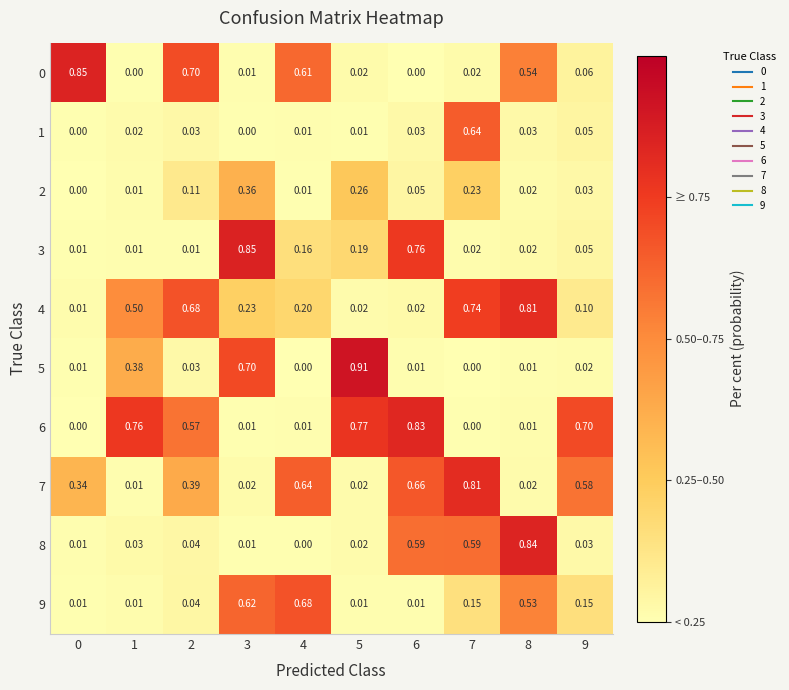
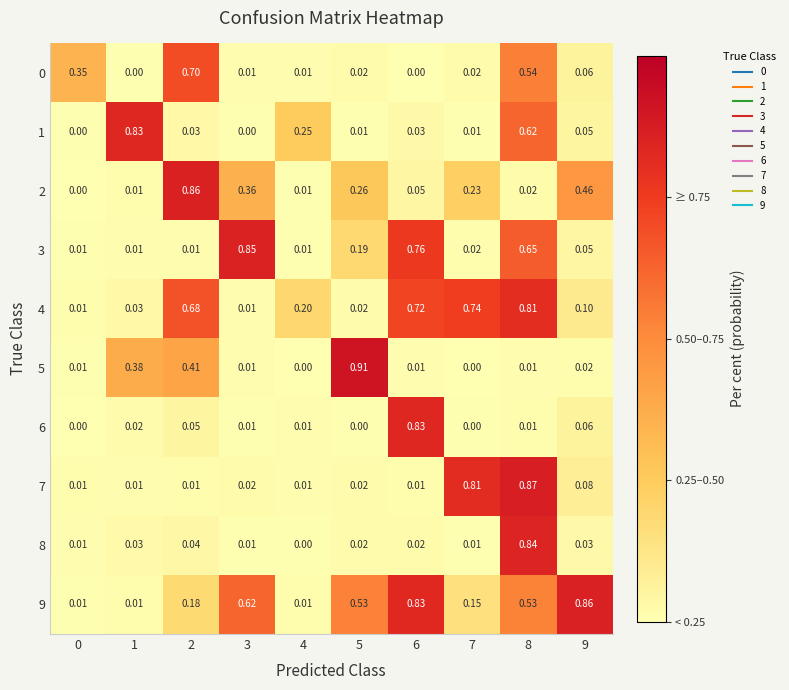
  {
    "0": {
-     "0": 0.85,
+     "0": 0.35,
      "1": 0.00,
      "2": 0.70,
      "3": 0.01,
-     "4": 0.61,
+     "4": 0.01,
      "5": 0.02,
      "6": 0.00,
      "7": 0.02,
      "8": 0.54,
      "9": 0.06
    },
    "1": {
      "0": 0.00,
-     "1": 0.02,
+     "1": 0.83,
      "2": 0.03,
      "3": 0.00,
-     "4": 0.01,
+     "4": 0.25,
      "5": 0.01,
      "6": 0.03,
-     "7": 0.64,
-     "8": 0.03,
+     "7": 0.01,
+     "8": 0.62,
      "9": 0.05
    },
    "2": {
      "0": 0.00,
      "1": 0.01,
-     "2": 0.11,
+     "2": 0.86,
      "3": 0.36,
      "4": 0.01,
      "5": 0.26,
      "6": 0.05,
      "7": 0.23,
      "8": 0.02,
-     "9": 0.03
+     "9": 0.46
    },
    "3": {
      "0": 0.01,
      "1": 0.01,
      "2": 0.01,
      "3": 0.85,
-     "4": 0.16,
+     "4": 0.01,
      "5": 0.19,
      "6": 0.76,
      "7": 0.02,
-     "8": 0.02,
+     "8": 0.65,
      "9": 0.05
    },
    "4": {
      "0": 0.01,
-     "1": 0.50,
+     "1": 0.03,
      "2": 0.68,
-     "3": 0.23,
+     "3": 0.01,
      "4": 0.20,
      "5": 0.02,
-     "6": 0.02,
+     "6": 0.72,
      "7": 0.74,
      "8": 0.81,
      "9": 0.10
    },
    "5": {
      "0": 0.01,
      "1": 0.38,
-     "2": 0.03,
-     "3": 0.70,
+     "2": 0.41,
+     "3": 0.01,
      "4": 0.00,
      "5": 0.91,
      "6": 0.01,
      "7": 0.00,
      "8": 0.01,
      "9": 0.02
    },
    "6": {
      "0": 0.00,
-     "1": 0.76,
-     "2": 0.57,
+     "1": 0.02,
+     "2": 0.05,
      "3": 0.01,
      "4": 0.01,
-     "5": 0.77,
+     "5": 0.00,
      "6": 0.83,
      "7": 0.00,
      "8": 0.01,
-     "9": 0.70
+     "9": 0.06
    },
    "7": {
-     "0": 0.34,
+     "0": 0.01,
      "1": 0.01,
-     "2": 0.39,
+     "2": 0.01,
      "3": 0.02,
-     "4": 0.64,
+     "4": 0.01,
      "5": 0.02,
-     "6": 0.66,
+     "6": 0.01,
      "7": 0.81,
-     "8": 0.02,
-     "9": 0.58
+     "8": 0.87,
+     "9": 0.08
    },
    "8": {
      "0": 0.01,
      "1": 0.03,
      "2": 0.04,
      "3": 0.01,
      "4": 0.00,
      "5": 0.02,
-     "6": 0.59,
-     "7": 0.59,
+     "6": 0.02,
+     "7": 0.01,
      "8": 0.84,
      "9": 0.03
    },
    "9": {
      "0": 0.01,
      "1": 0.01,
-     "2": 0.04,
+     "2": 0.18,
      "3": 0.62,
-     "4": 0.68,
-     "5": 0.01,
-     "6": 0.01,
+     "4": 0.01,
+     "5": 0.53,
+     "6": 0.83,
      "7": 0.15,
      "8": 0.53,
-     "9": 0.15
+     "9": 0.86
    }
  }
